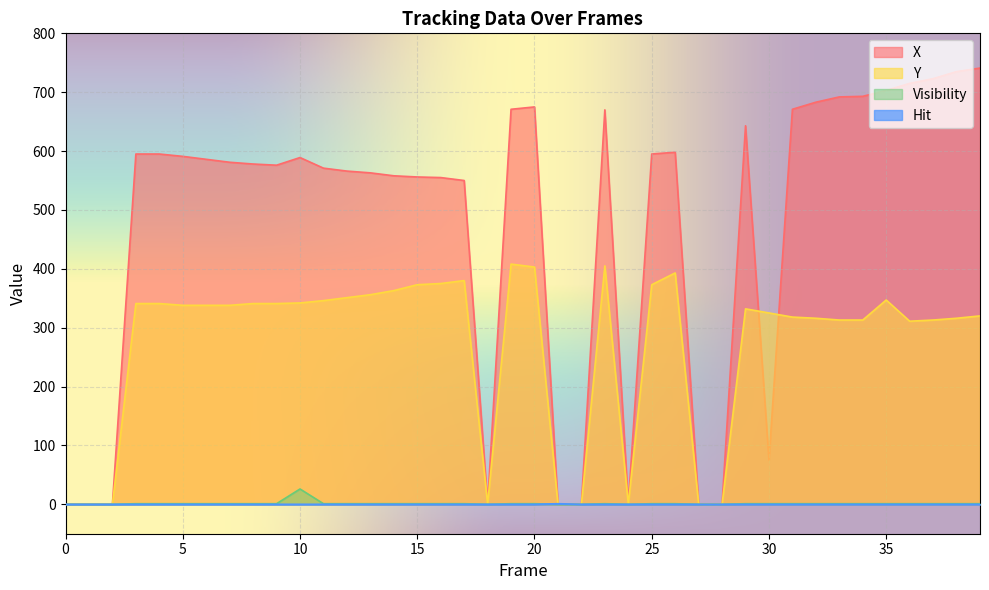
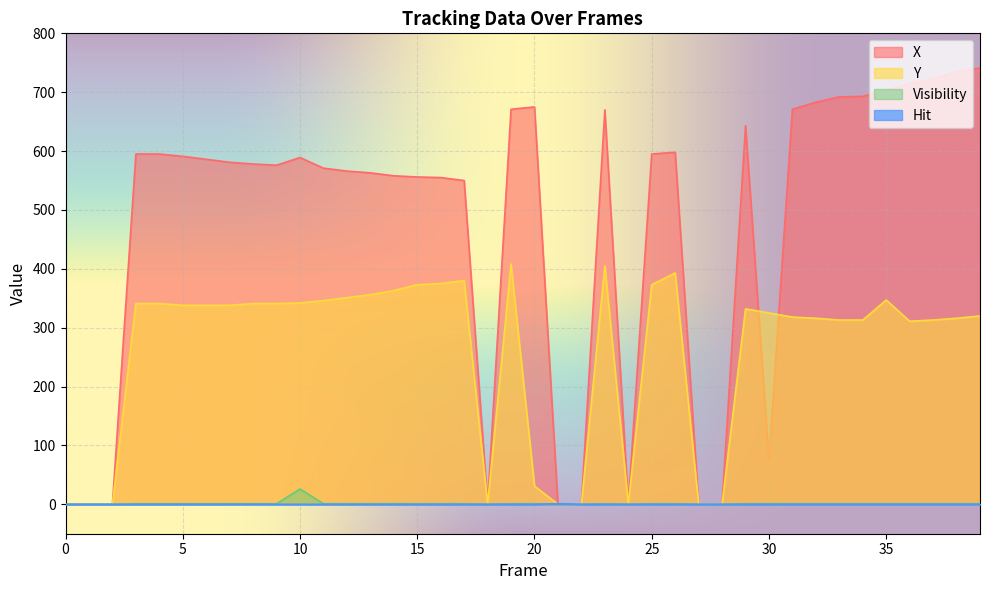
  {
    "X": {
      "5": 590,
      "10": 590,
      "15": 560,
      "20": 680,
      "25": 600,
      "30": 80
    },
    "Y": {
      "5": 340,
      "10": 340,
      "15": 370,
-     "20": 400,
+     "20": 30,
      "25": 370,
      "30": 330,
      "35": 350
    },
    "Visibility": {
      "10": 30
    },
    "Hit": {
      "10": 0
    }
  }
